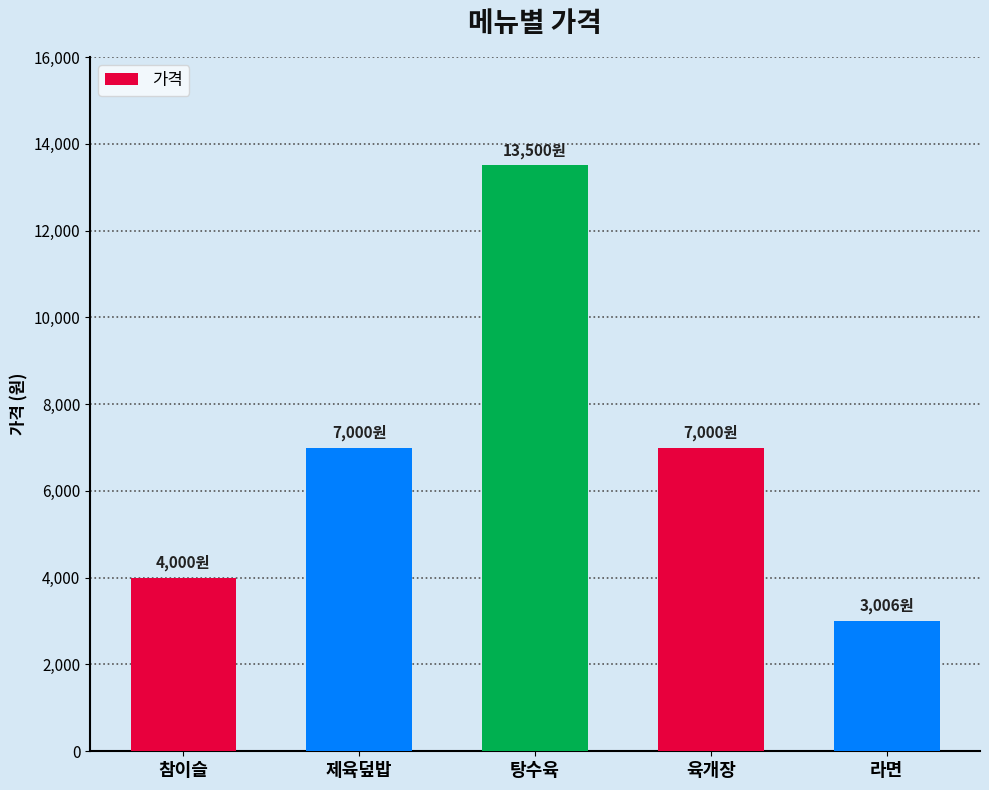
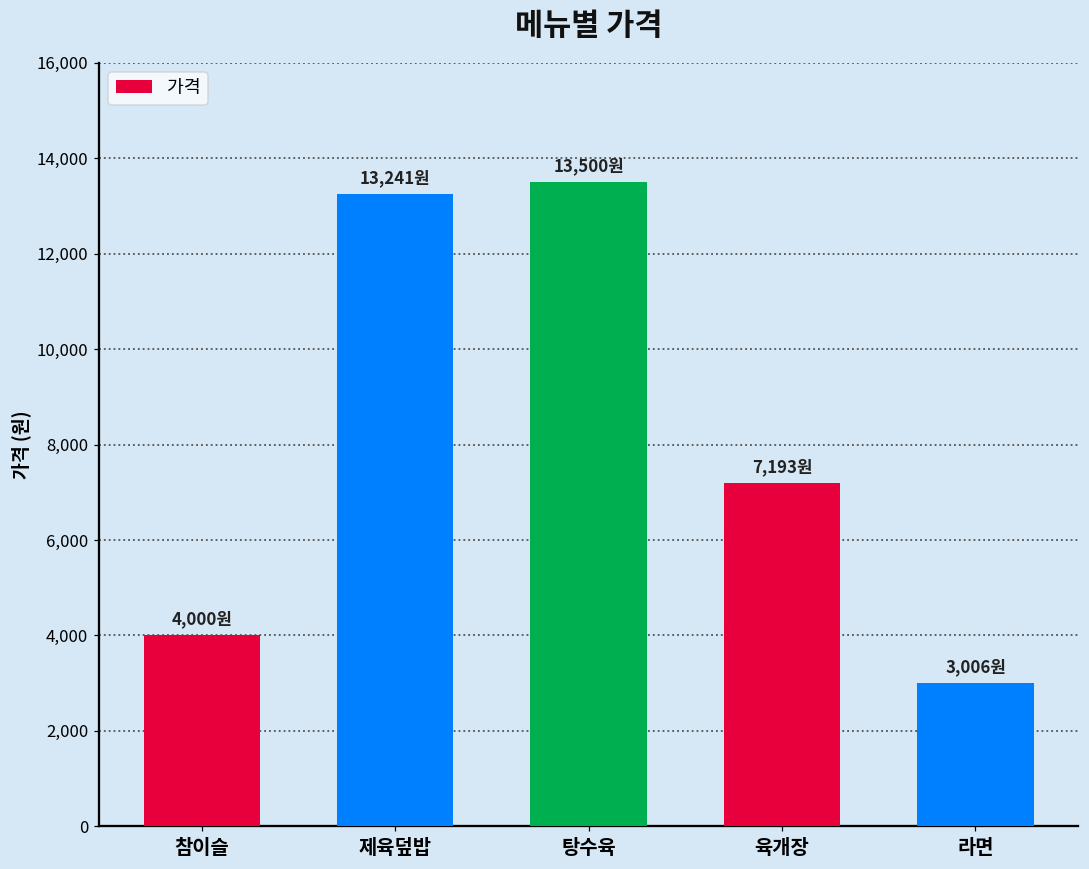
  {
    "참이슬": "4,000원",
-   "제육덮밥": "7,000원",
+   "제육덮밥": "13,241원",
    "탕수육": "13,500원",
-   "육개장": "7,000원",
+   "육개장": "7,193원",
    "라면": "3,006원"
  }
